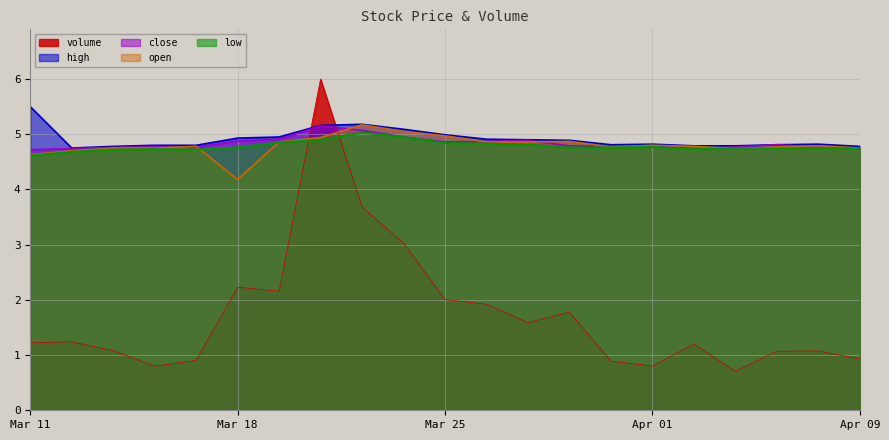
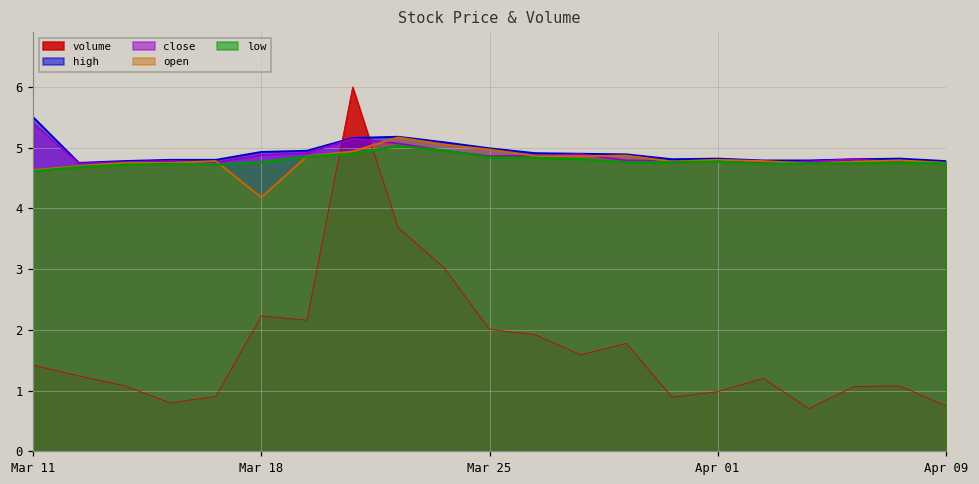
  {
    "volume": {
-     "Mar 11": 1.2,
+     "Mar 11": 1.4,
      "Mar 18": 2.2,
      "Mar 25": 2.0,
-     "Apr 01": 0.8,
-     "Apr 09": 0.9
+     "Apr 01": 1.0,
+     "Apr 09": 0.7
    },
    "high": {
      "Mar 11": 5.5,
      "Mar 18": 4.9
    },
    "close": {
-     "Mar 11": 4.7,
+     "Mar 11": 5.4,
      "Mar 18": 4.9
    },
    "open": {
      "Mar 18": 4.2
    },
    "low": {
      "Mar 18": 4.8
    }
  }
